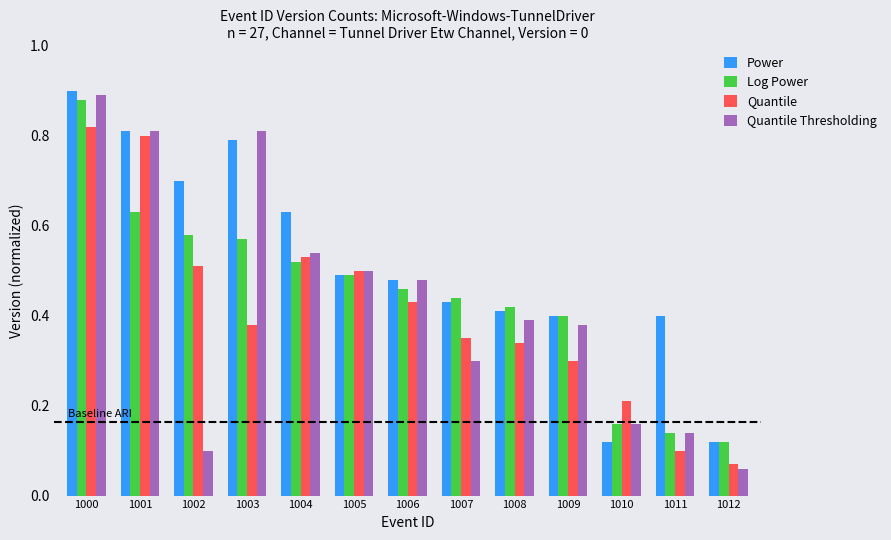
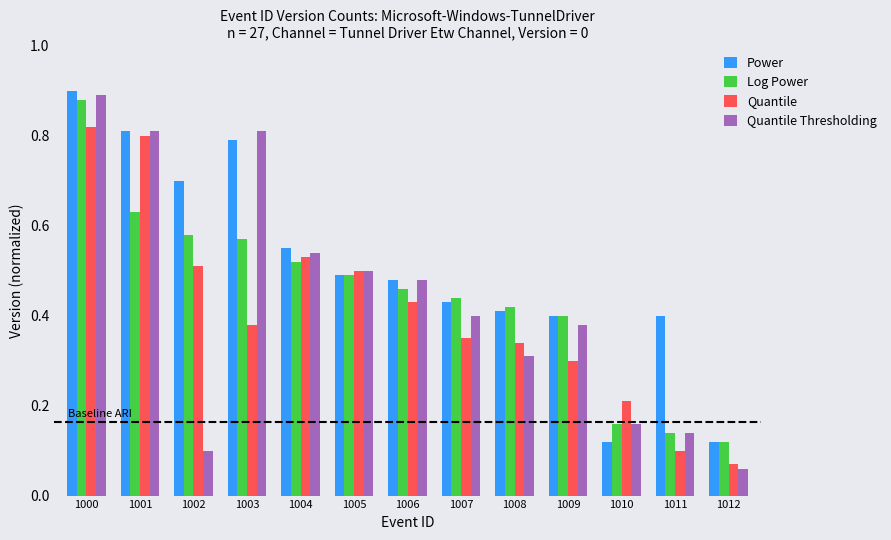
  {
    "Power": {
      "1000": 0.90,
      "1001": 0.81,
      "1002": 0.70,
      "1003": 0.79,
-     "1004": 0.63,
+     "1004": 0.55,
      "1005": 0.49,
      "1006": 0.48,
      "1007": 0.43,
      "1008": 0.41,
      "1009": 0.40,
      "1010": 0.12,
      "1011": 0.40,
      "1012": 0.12
    },
    "Log Power": {
      "1000": 0.88,
      "1001": 0.63,
      "1002": 0.58,
      "1003": 0.57,
      "1004": 0.52,
      "1005": 0.49,
      "1006": 0.46,
      "1007": 0.44,
      "1008": 0.42,
      "1009": 0.40,
      "1010": 0.16,
      "1011": 0.14,
      "1012": 0.12
    },
    "Quantile": {
      "1000": 0.82,
      "1001": 0.80,
      "1002": 0.51,
      "1003": 0.38,
      "1004": 0.53,
      "1005": 0.50,
      "1006": 0.43,
      "1007": 0.35,
      "1008": 0.34,
      "1009": 0.30,
      "1010": 0.21,
      "1011": 0.10,
      "1012": 0.07
    },
    "Quantile Thresholding": {
      "1000": 0.89,
      "1001": 0.81,
      "1002": 0.10,
      "1003": 0.81,
      "1004": 0.54,
      "1005": 0.50,
      "1006": 0.48,
-     "1007": 0.3,
-     "1008": 0.39,
+     "1007": 0.4,
+     "1008": 0.31,
      "1009": 0.38,
      "1010": 0.16,
      "1011": 0.14,
      "1012": 0.06
    }
  }
